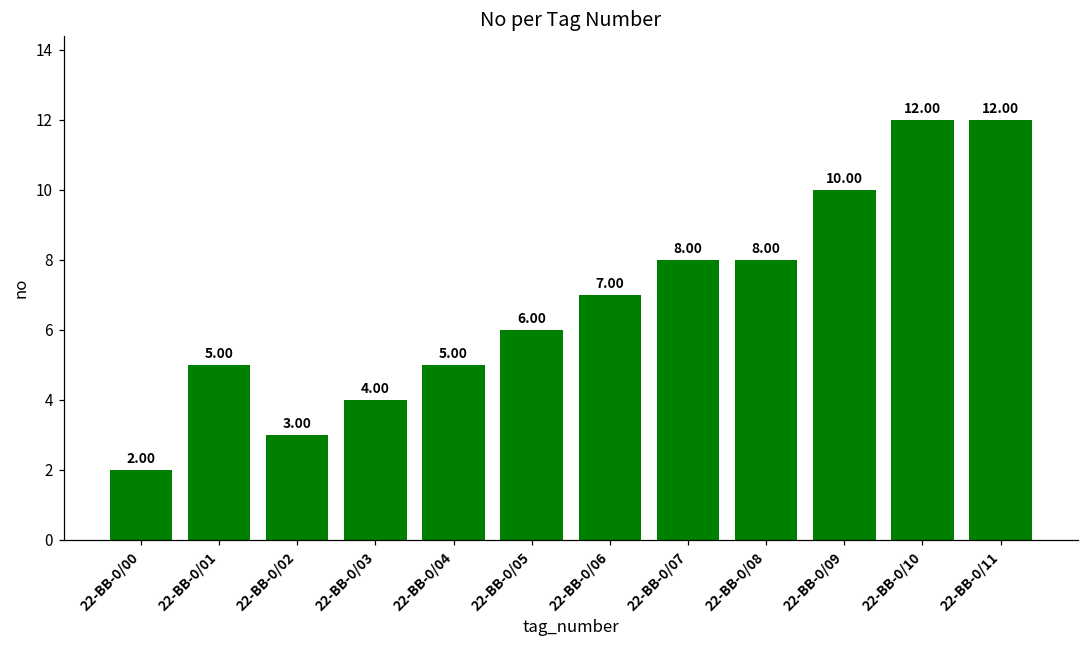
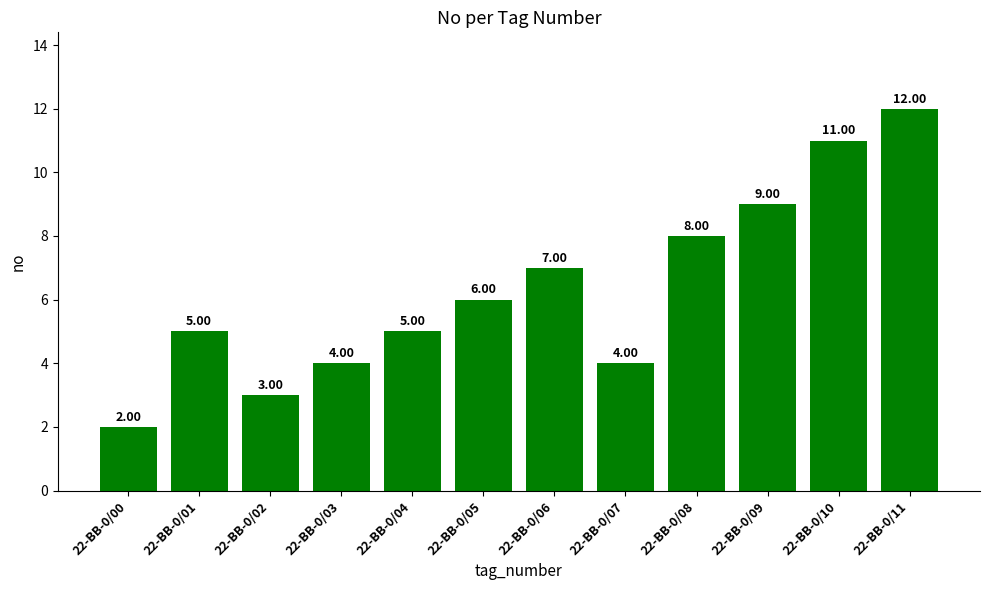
  {
    "22-BB-0/00": 2.00,
    "22-BB-0/01": 5.00,
    "22-BB-0/02": 3.00,
    "22-BB-0/03": 4.00,
    "22-BB-0/04": 5.00,
    "22-BB-0/05": 6.00,
    "22-BB-0/06": 7.00,
-   "22-BB-0/07": 8.00,
+   "22-BB-0/07": 4.00,
    "22-BB-0/08": 8.00,
-   "22-BB-0/09": 10.00,
-   "22-BB-0/10": 12.00,
+   "22-BB-0/09": 9.00,
+   "22-BB-0/10": 11.00,
    "22-BB-0/11": 12.00
  }
